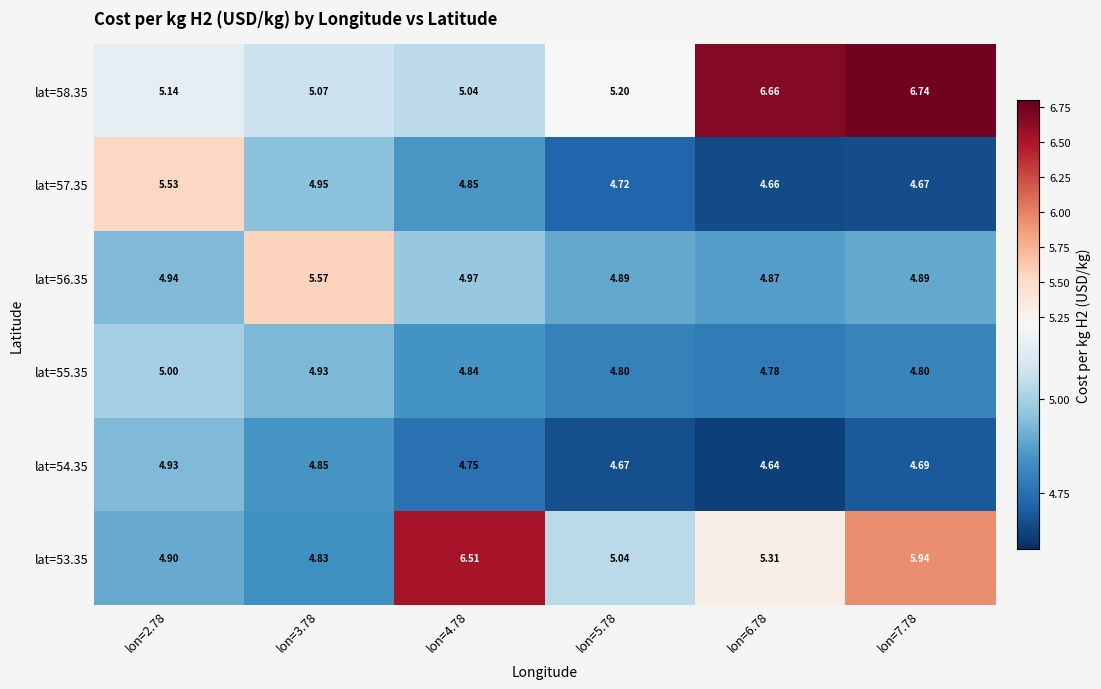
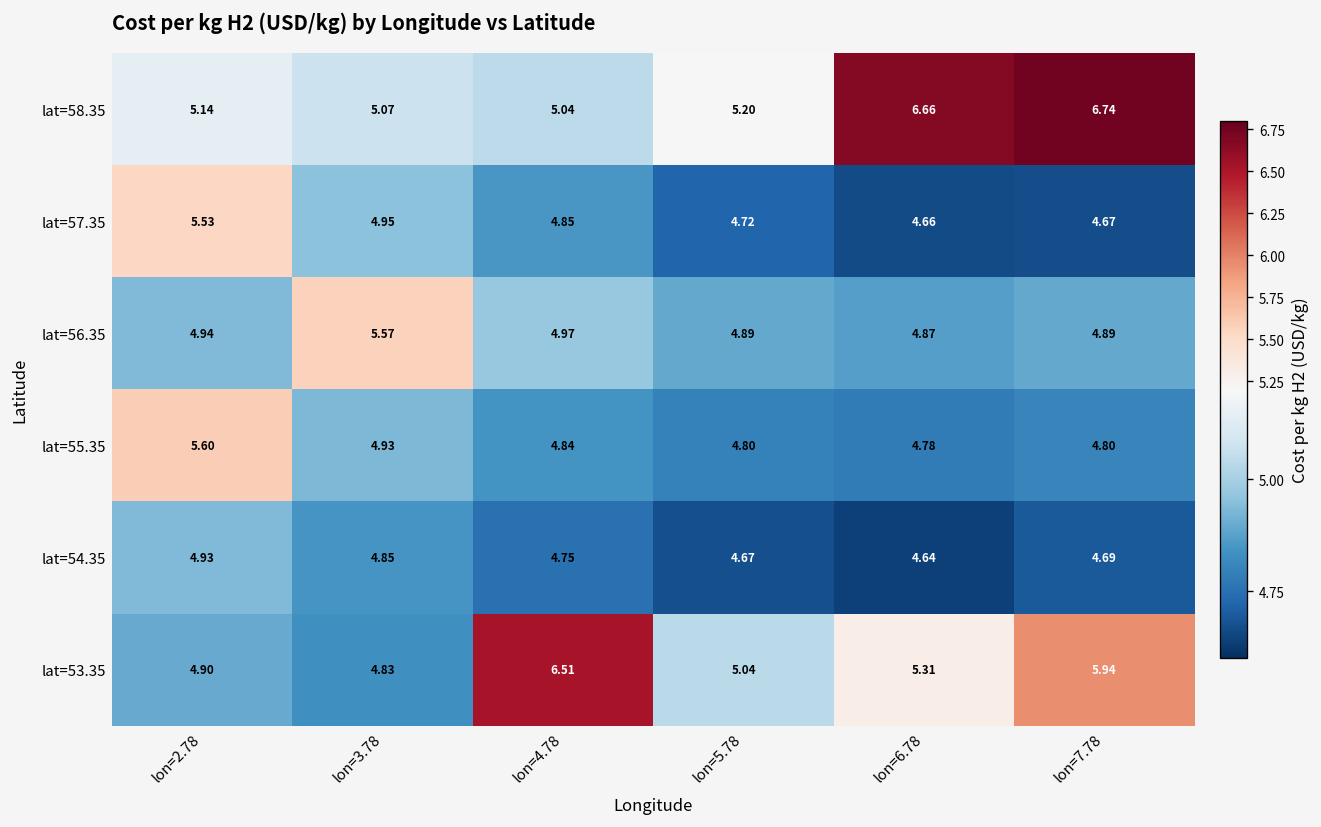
  {
    "lat=58.35": {
      "lon=2.78": 5.14,
      "lon=3.78": 5.07,
      "lon=4.78": 5.04,
      "lon=5.78": 5.20,
      "lon=6.78": 6.66,
      "lon=7.78": 6.74
    },
    "lat=57.35": {
      "lon=2.78": 5.53,
      "lon=3.78": 4.95,
      "lon=4.78": 4.85,
      "lon=5.78": 4.72,
      "lon=6.78": 4.66,
      "lon=7.78": 4.67
    },
    "lat=56.35": {
      "lon=2.78": 4.94,
      "lon=3.78": 5.57,
      "lon=4.78": 4.97,
      "lon=5.78": 4.89,
      "lon=6.78": 4.87,
      "lon=7.78": 4.89
    },
    "lat=55.35": {
-     "lon=2.78": 5.00,
+     "lon=2.78": 5.60,
      "lon=3.78": 4.93,
      "lon=4.78": 4.84,
      "lon=5.78": 4.80,
      "lon=6.78": 4.78,
      "lon=7.78": 4.80
    },
    "lat=54.35": {
      "lon=2.78": 4.93,
      "lon=3.78": 4.85,
      "lon=4.78": 4.75,
      "lon=5.78": 4.67,
      "lon=6.78": 4.64,
      "lon=7.78": 4.69
    },
    "lat=53.35": {
      "lon=2.78": 4.90,
      "lon=3.78": 4.83,
      "lon=4.78": 6.51,
      "lon=5.78": 5.04,
      "lon=6.78": 5.31,
      "lon=7.78": 5.94
    }
  }
